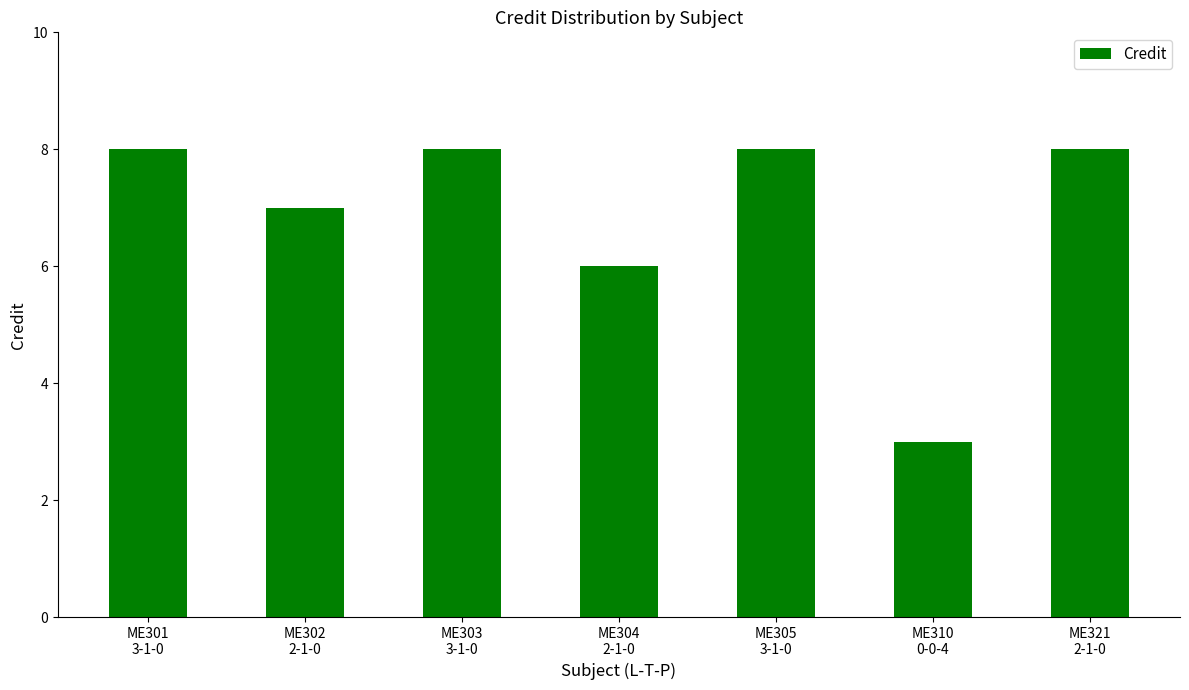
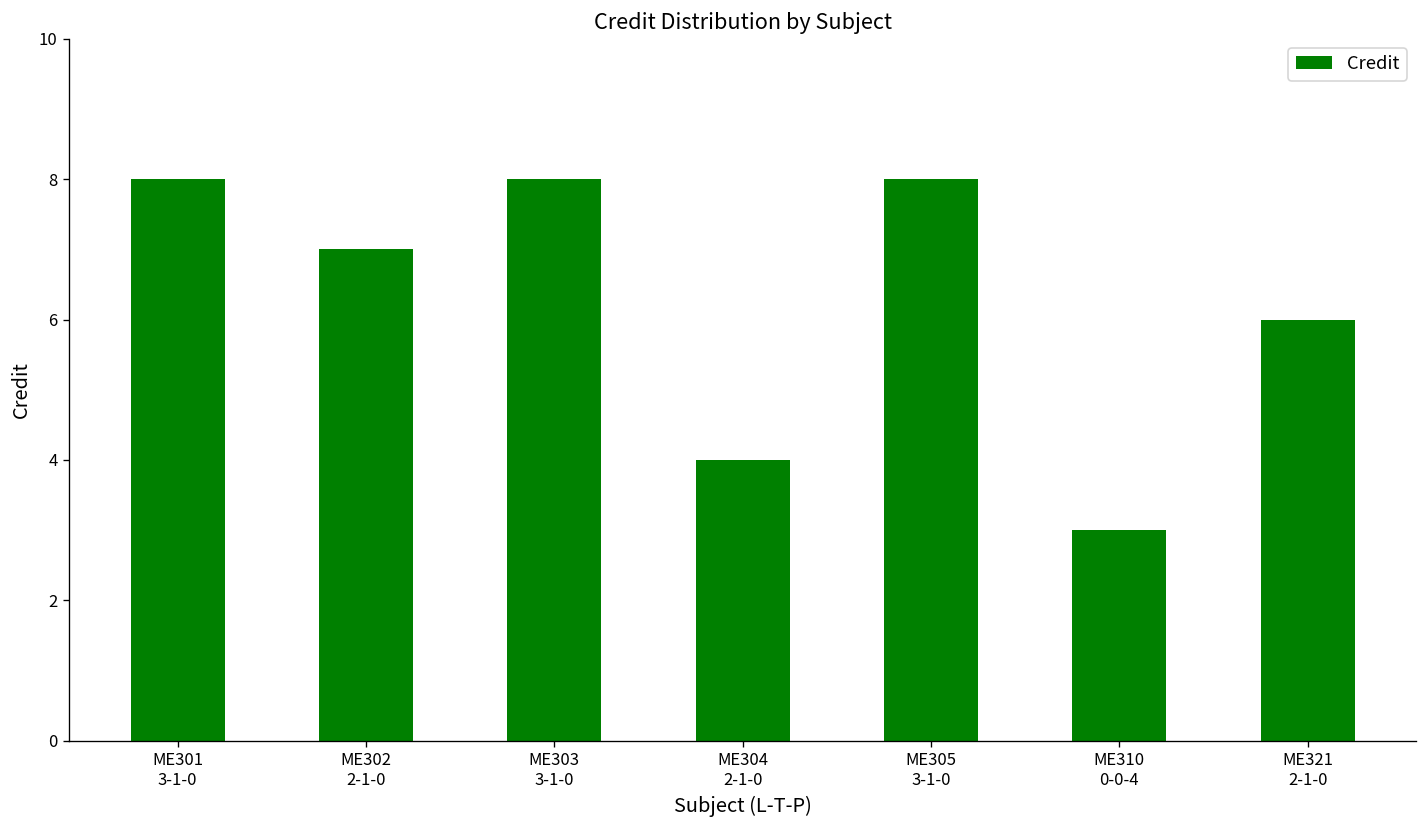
  {
    "ME301 3-1-0": 8,
    "ME302 2-1-0": 7,
    "ME303 3-1-0": 8,
-   "ME304 2-1-0": 6,
+   "ME304 2-1-0": 4,
    "ME305 3-1-0": 8,
    "ME310 0-0-4": 3,
-   "ME321 2-1-0": 8
+   "ME321 2-1-0": 6
  }
